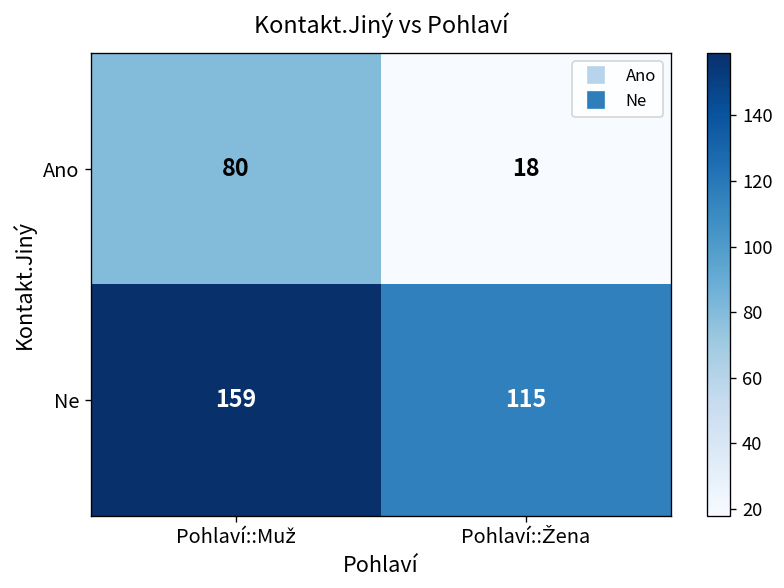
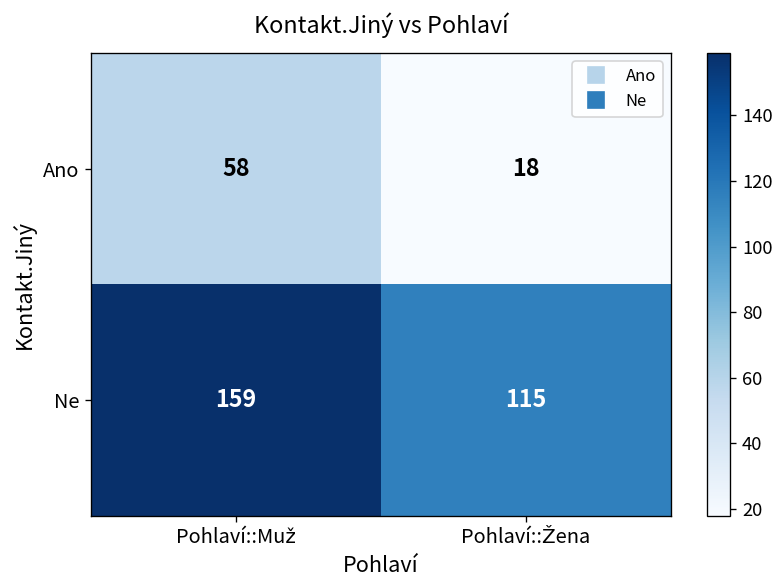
  {
    "Ano": {
-     "Pohlaví::Muž": 80,
+     "Pohlaví::Muž": 58,
      "Pohlaví::Žena": 18
    },
    "Ne": {
      "Pohlaví::Muž": 159,
      "Pohlaví::Žena": 115
    }
  }
